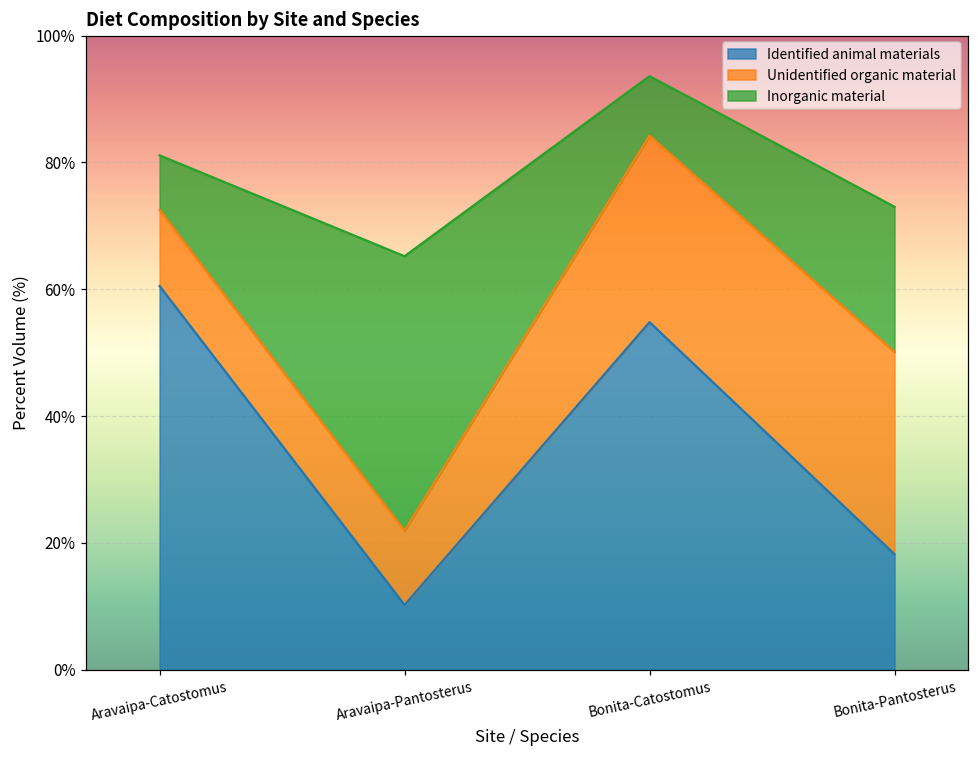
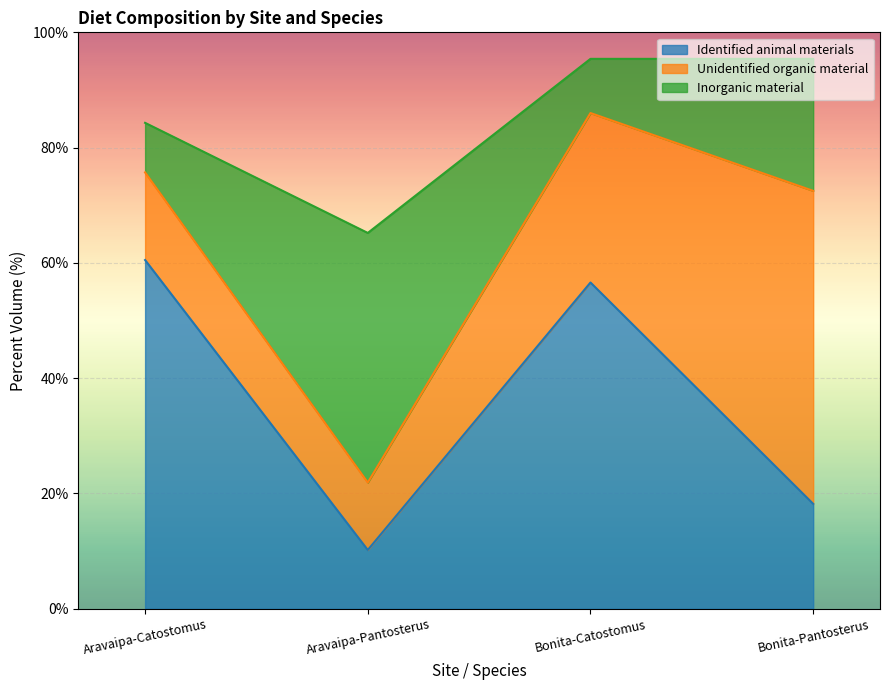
  {
    "Identified animal materials": {
      "Aravaipa-Catostomus": "61%",
      "Aravaipa-Pantosterus": "10%",
-     "Bonita-Catostomus": "55%",
+     "Bonita-Catostomus": "57%",
      "Bonita-Pantosterus": "18%"
    },
    "Unidentified organic material": {
-     "Aravaipa-Catostomus": "12%",
+     "Aravaipa-Catostomus": "15%",
      "Aravaipa-Pantosterus": "12%",
      "Bonita-Catostomus": "29%",
-     "Bonita-Pantosterus": "32%"
+     "Bonita-Pantosterus": "54%"
    },
    "Inorganic material": {
      "Aravaipa-Catostomus": "9%",
      "Aravaipa-Pantosterus": "43%",
      "Bonita-Catostomus": "9%"
    }
  }
